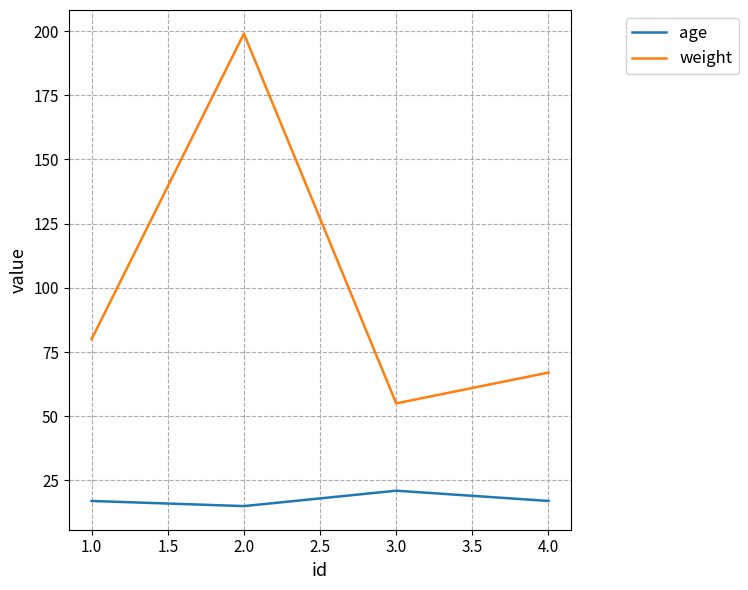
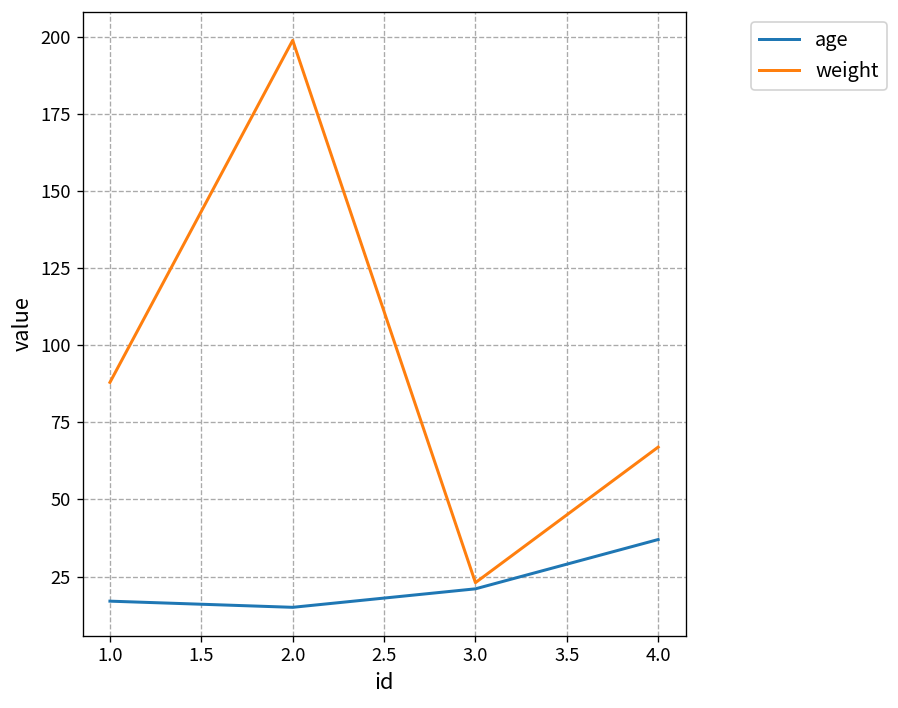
  {
    "age": {
      "1.0": 17,
      "2.0": 15,
      "3.0": 21,
-     "4.0": 17
+     "4.0": 37
    },
    "weight": {
-     "1.0": 80,
+     "1.0": 88,
      "2.0": 199,
-     "3.0": 55,
+     "3.0": 23,
      "4.0": 67
    }
  }
